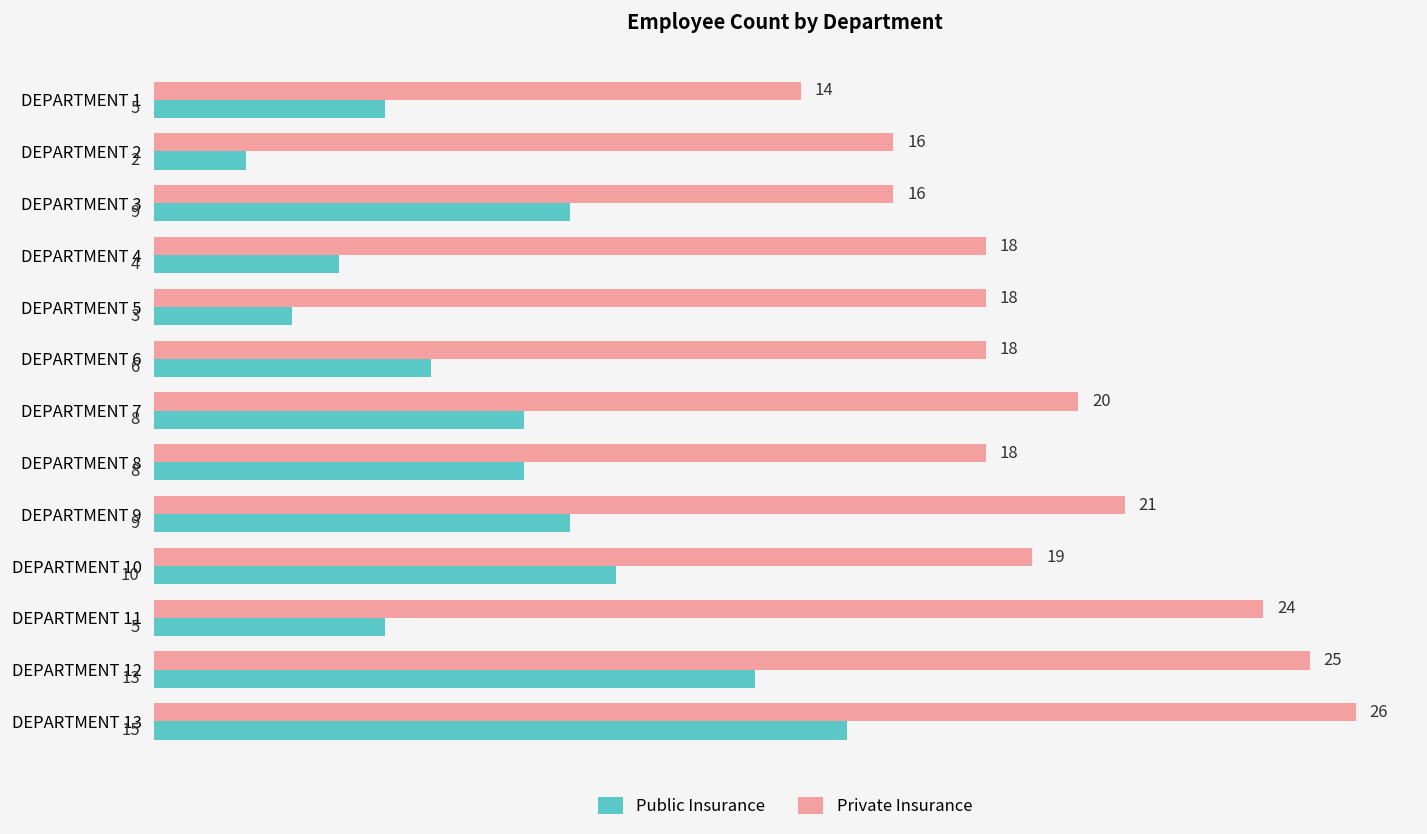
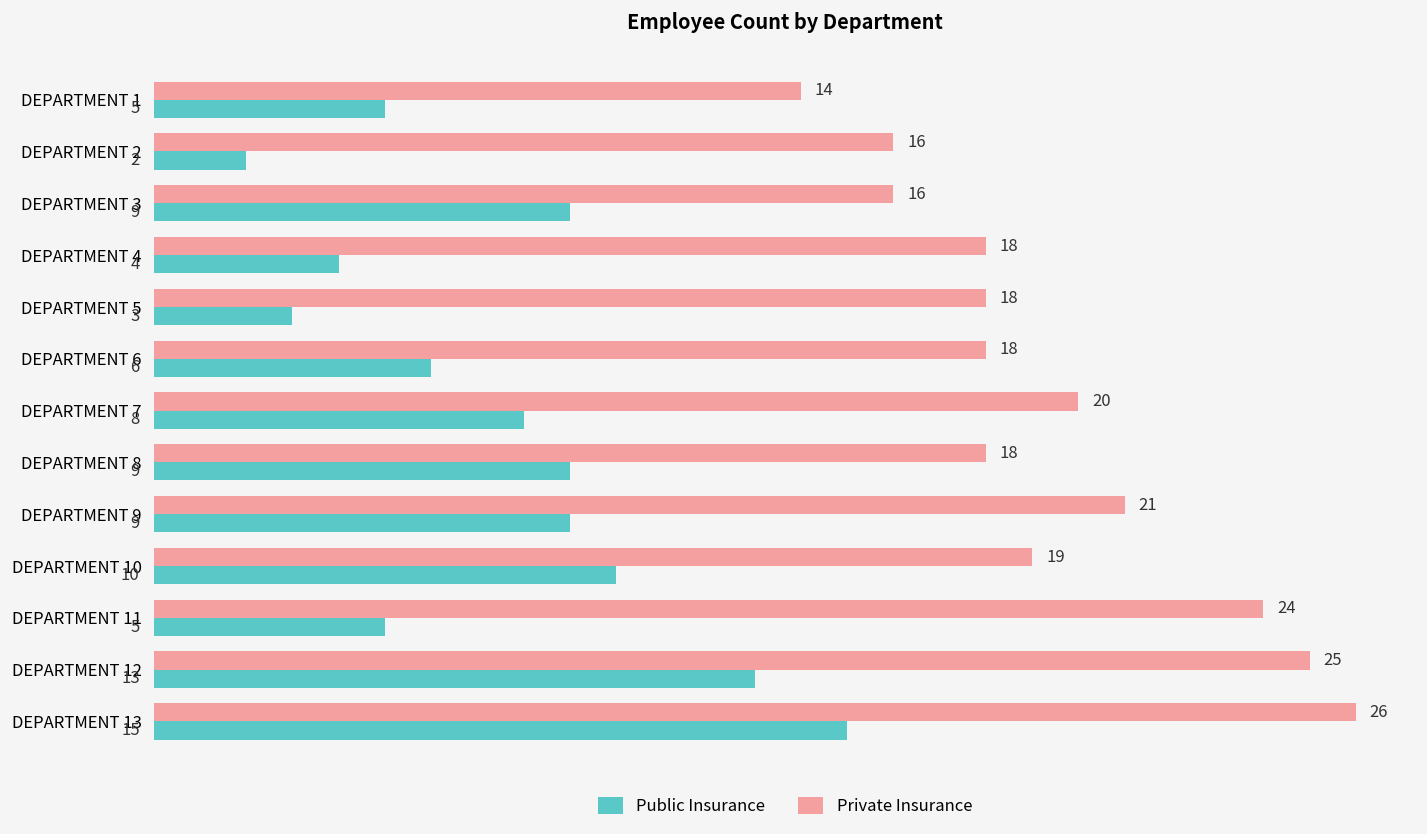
  {
    "Public Insurance": {
-     "DEPARTMENT 8": 8
+     "DEPARTMENT 8": 9
    },
    "Private Insurance": {
      "DEPARTMENT 1": 14,
      "DEPARTMENT 2": 16,
      "DEPARTMENT 3": 16,
      "DEPARTMENT 4": 18,
      "DEPARTMENT 5": 18,
      "DEPARTMENT 6": 18,
      "DEPARTMENT 7": 20,
      "DEPARTMENT 8": 18,
      "DEPARTMENT 9": 21,
      "DEPARTMENT 10": 19,
      "DEPARTMENT 11": 24,
      "DEPARTMENT 12": 25,
      "DEPARTMENT 13": 26
    }
  }
